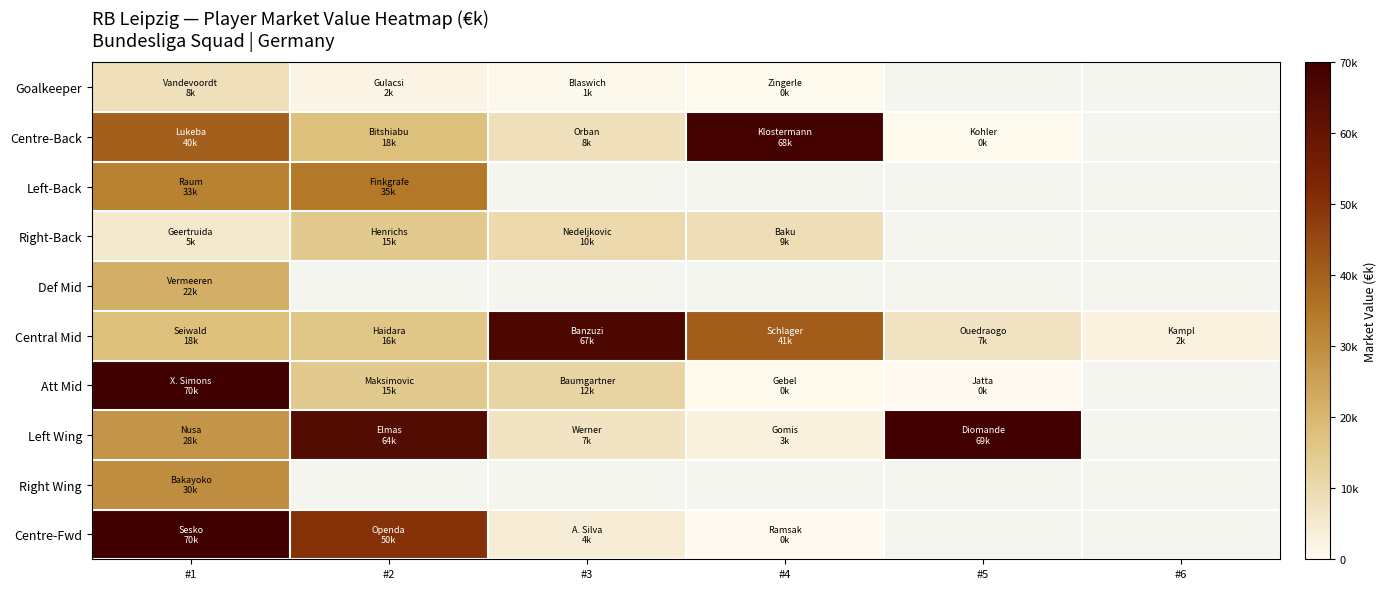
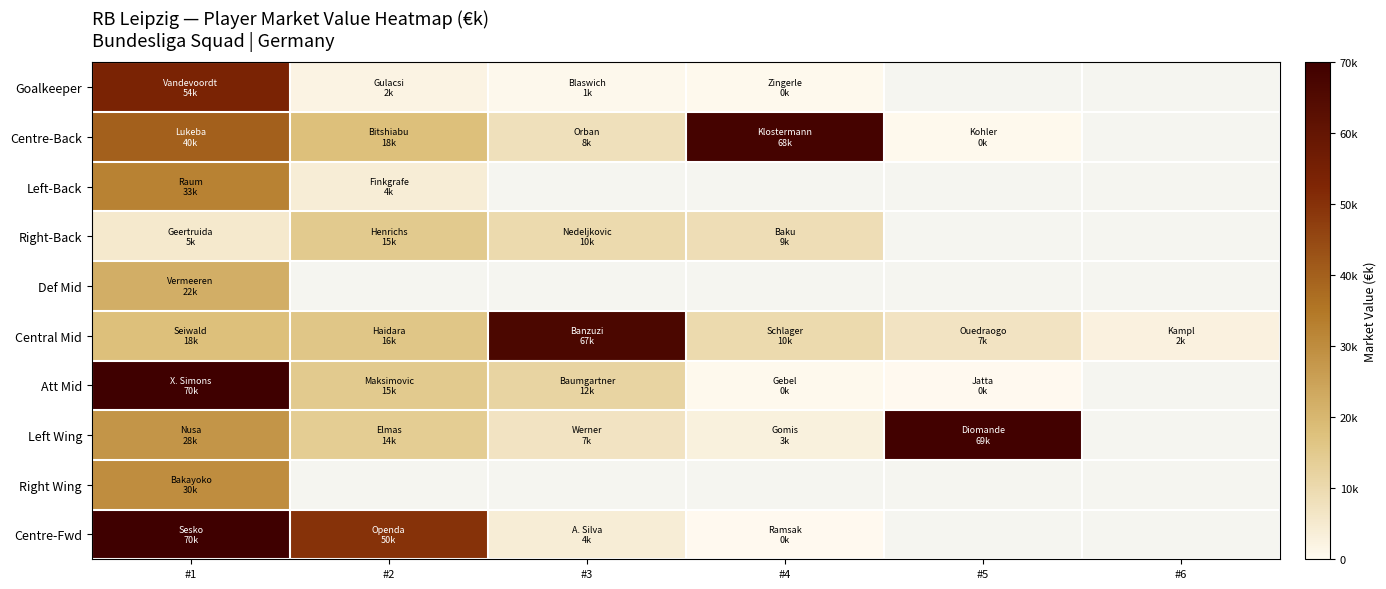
  {
    "Goalkeeper": {
-     "#1": "8k",
+     "#1": "54k",
      "#2": "2k",
      "#3": "1k",
      "#4": "0k"
    },
    "Centre-Back": {
      "#1": "40k",
      "#2": "18k",
      "#3": "8k",
      "#4": "68k",
      "#5": "0k"
    },
    "Left-Back": {
      "#1": "33k",
-     "#2": "35k"
+     "#2": "4k"
    },
    "Right-Back": {
      "#1": "5k",
      "#2": "15k",
      "#3": "10k",
      "#4": "9k"
    },
    "Def Mid": {
      "#1": "22k"
    },
    "Central Mid": {
      "#1": "18k",
      "#2": "16k",
      "#3": "67k",
-     "#4": "41k",
+     "#4": "10k",
      "#5": "7k",
      "#6": "2k"
    },
    "Att Mid": {
      "#1": "70k",
      "#2": "15k",
      "#3": "12k",
      "#4": "0k",
      "#5": "0k"
    },
    "Left Wing": {
      "#1": "28k",
-     "#2": "64k",
+     "#2": "14k",
      "#3": "7k",
      "#4": "3k",
      "#5": "69k"
    },
    "Right Wing": {
      "#1": "30k"
    },
    "Centre-Fwd": {
      "#1": "70k",
      "#2": "50k",
      "#3": "4k",
      "#4": "0k"
    }
  }
